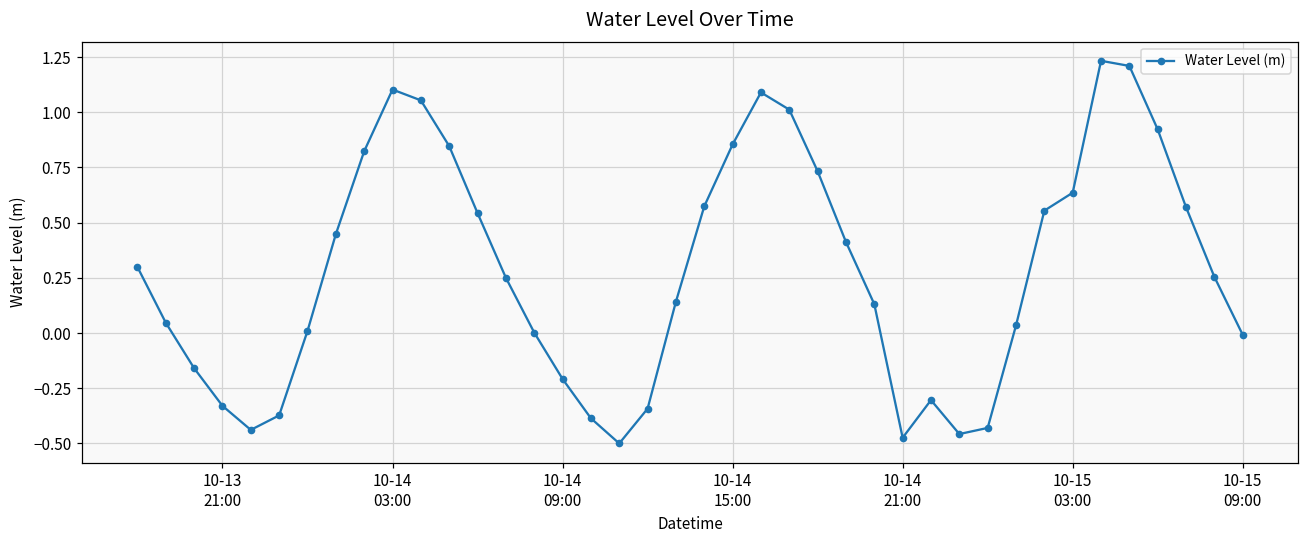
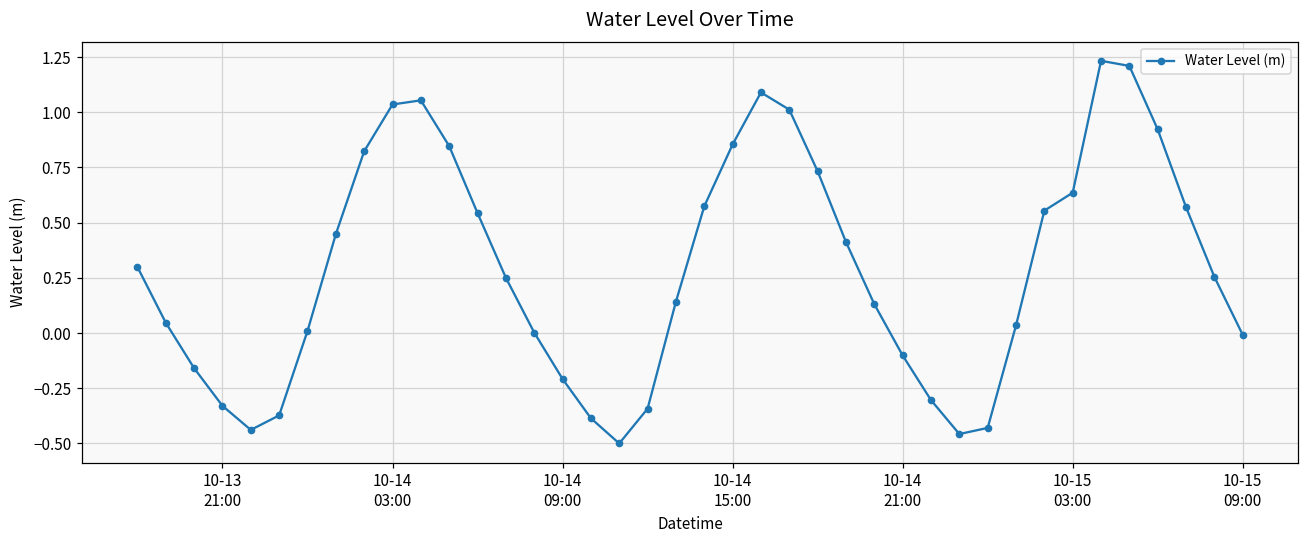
  {
    "10-13 21:00": -0.33,
-   "10-14 03:00": 1.10,
+   "10-14 03:00": 1.04,
    "10-14 09:00": -0.21,
    "10-14 15:00": 0.85,
-   "10-14 21:00": -0.47,
+   "10-14 21:00": -0.10,
    "10-15 03:00": 0.64,
    "10-15 09:00": -0.01
  }
